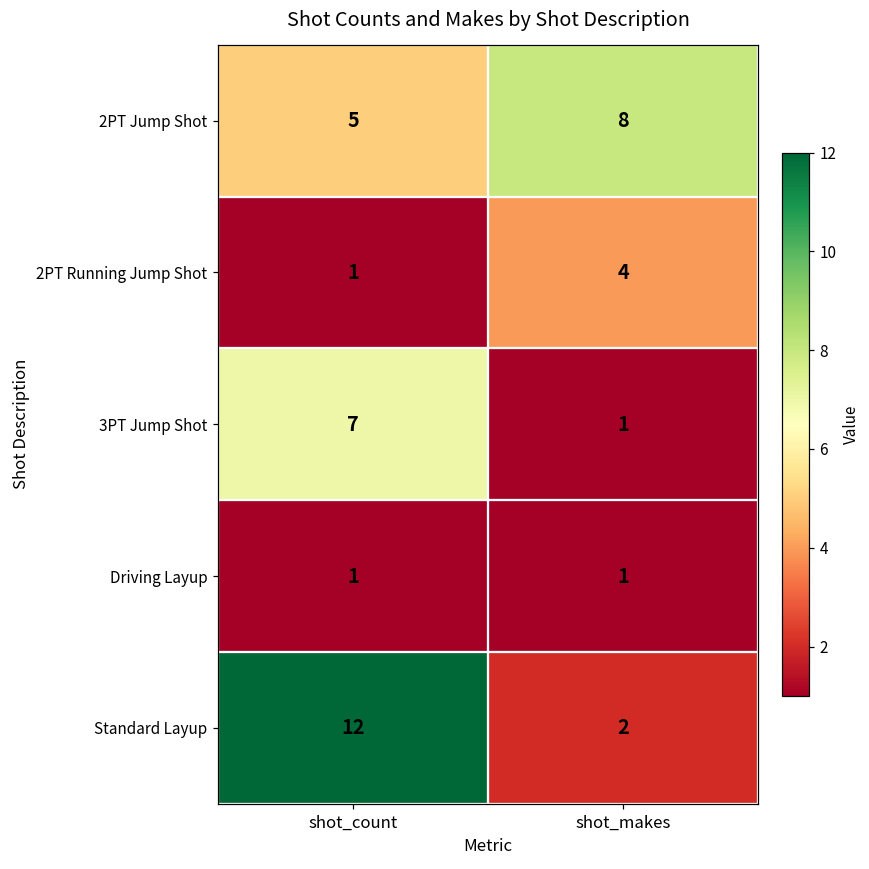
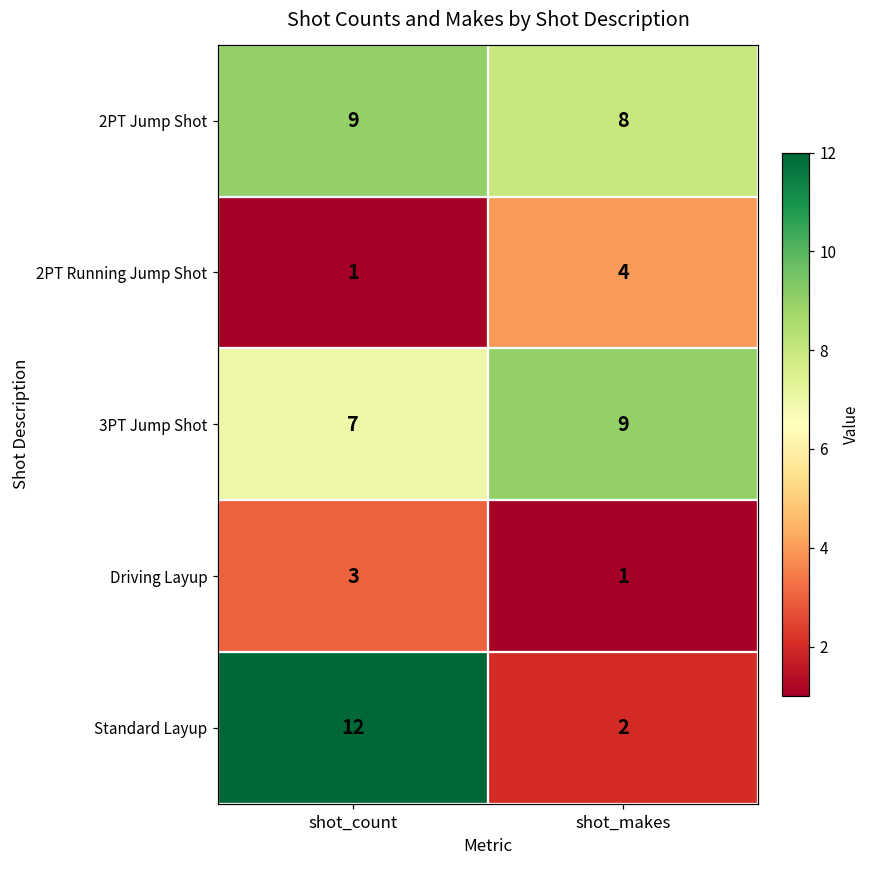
  {
    "2PT Jump Shot": {
-     "shot_count": 5,
+     "shot_count": 9,
      "shot_makes": 8
    },
    "2PT Running Jump Shot": {
      "shot_count": 1,
      "shot_makes": 4
    },
    "3PT Jump Shot": {
      "shot_count": 7,
-     "shot_makes": 1
+     "shot_makes": 9
    },
    "Driving Layup": {
-     "shot_count": 1,
+     "shot_count": 3,
      "shot_makes": 1
    },
    "Standard Layup": {
      "shot_count": 12,
      "shot_makes": 2
    }
  }
